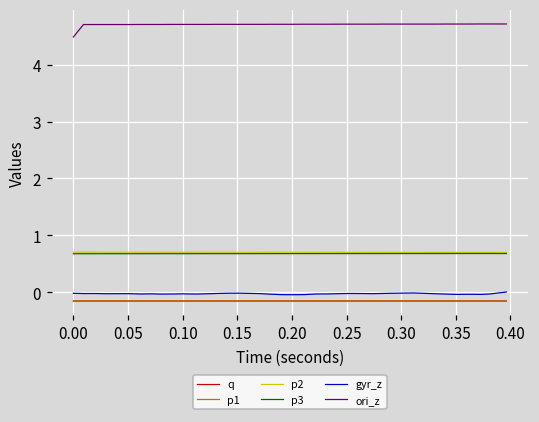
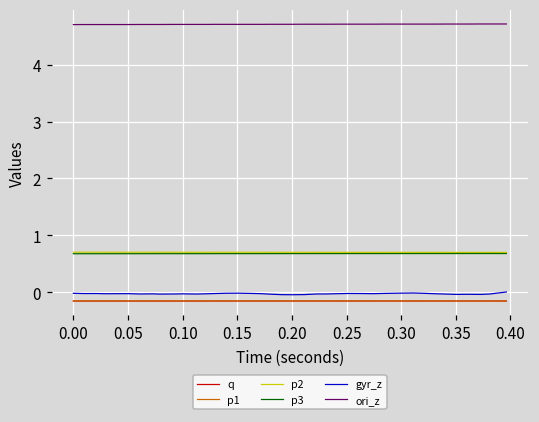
  {
    "p1": {
      "0.00": -0.2,
      "0.20": -0.2
    },
    "gyr_z": {
      "0.00": 0.0,
      "0.20": 0.0
    },
    "ori_z": {
-     "0.00": 4.5,
+     "0.00": 4.7,
      "0.20": 4.7
    }
  }
